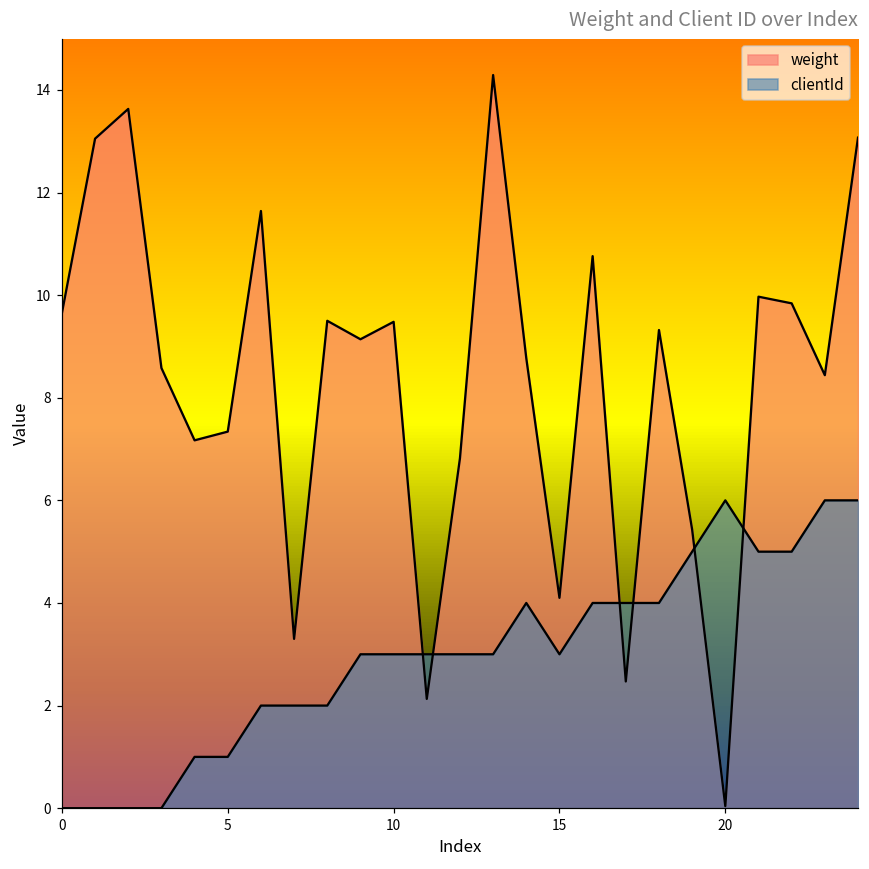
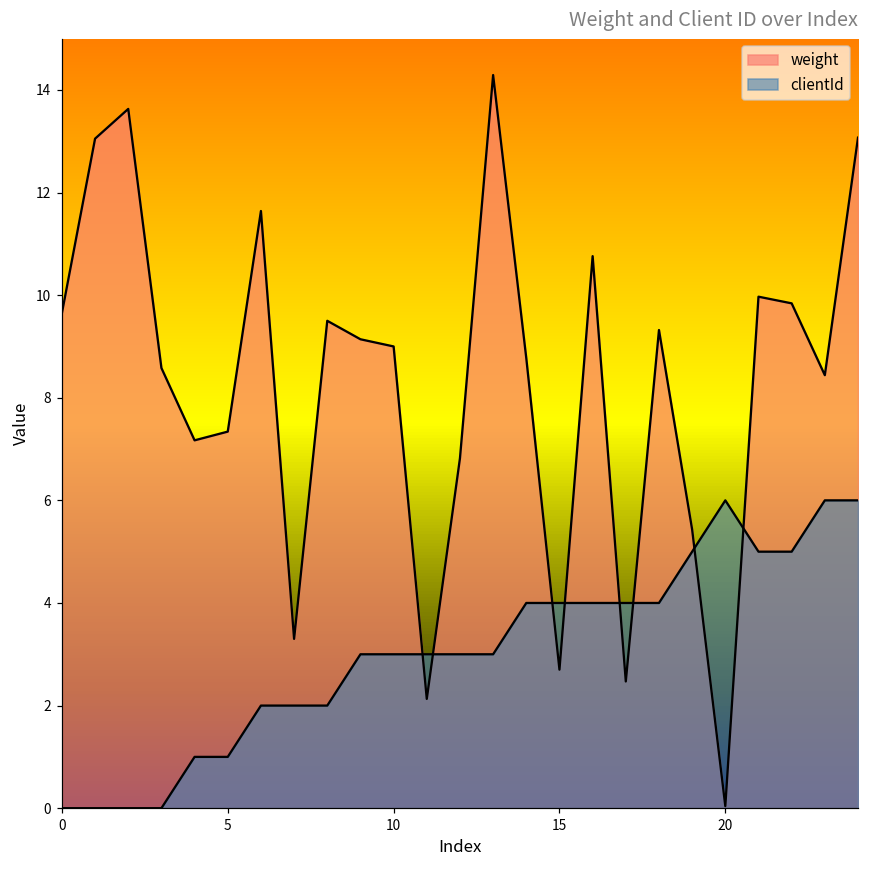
  {
    "weight": {
      "0": 9.7,
      "5": 7.3,
-     "10": 9.5,
-     "15": 4.1,
+     "10": 9.0,
+     "15": 2.7,
      "20": 0.0
    },
    "clientId": {
      "0": 0,
      "5": 1,
      "10": 3,
-     "15": 3,
+     "15": 4,
      "20": 6
    }
  }
